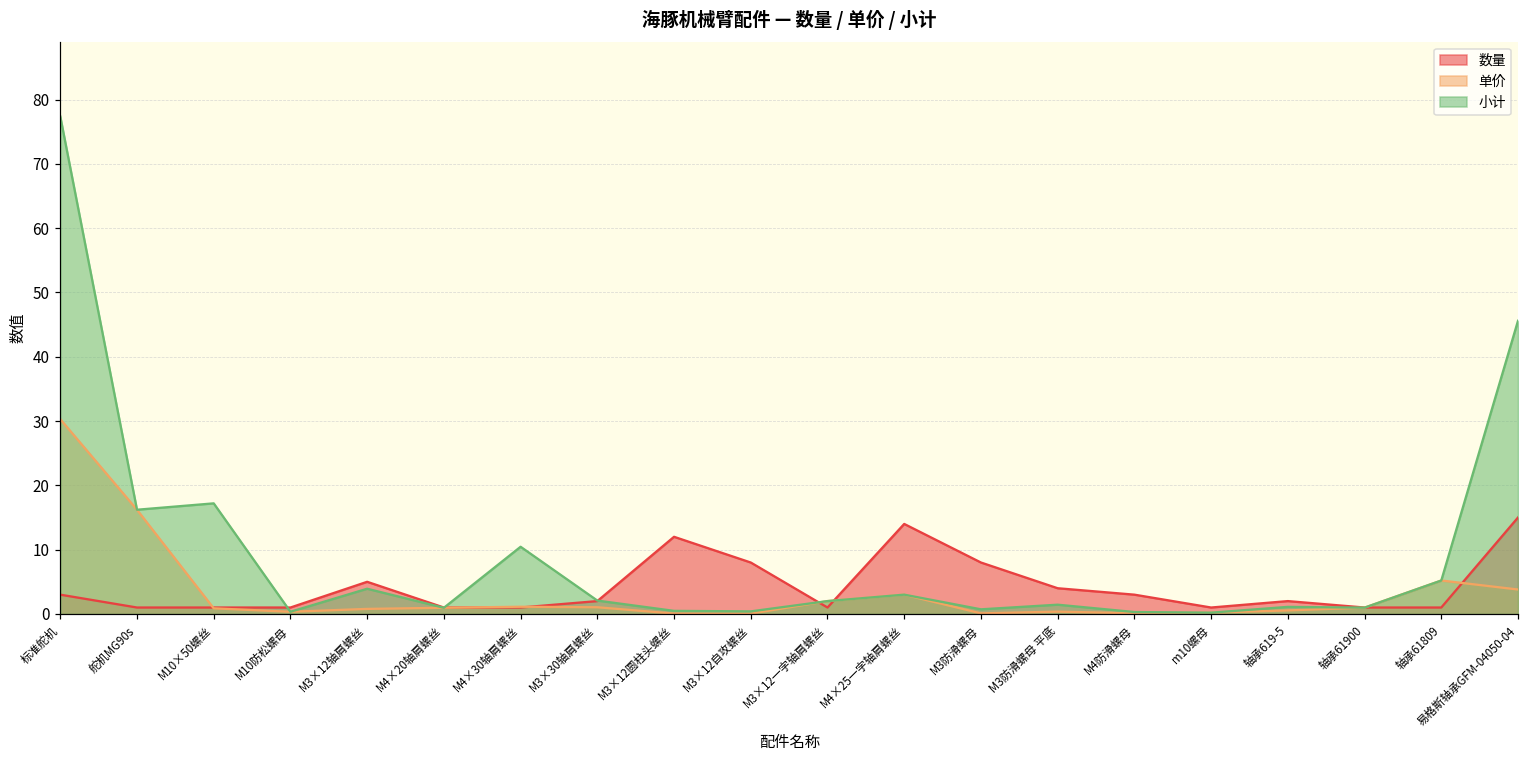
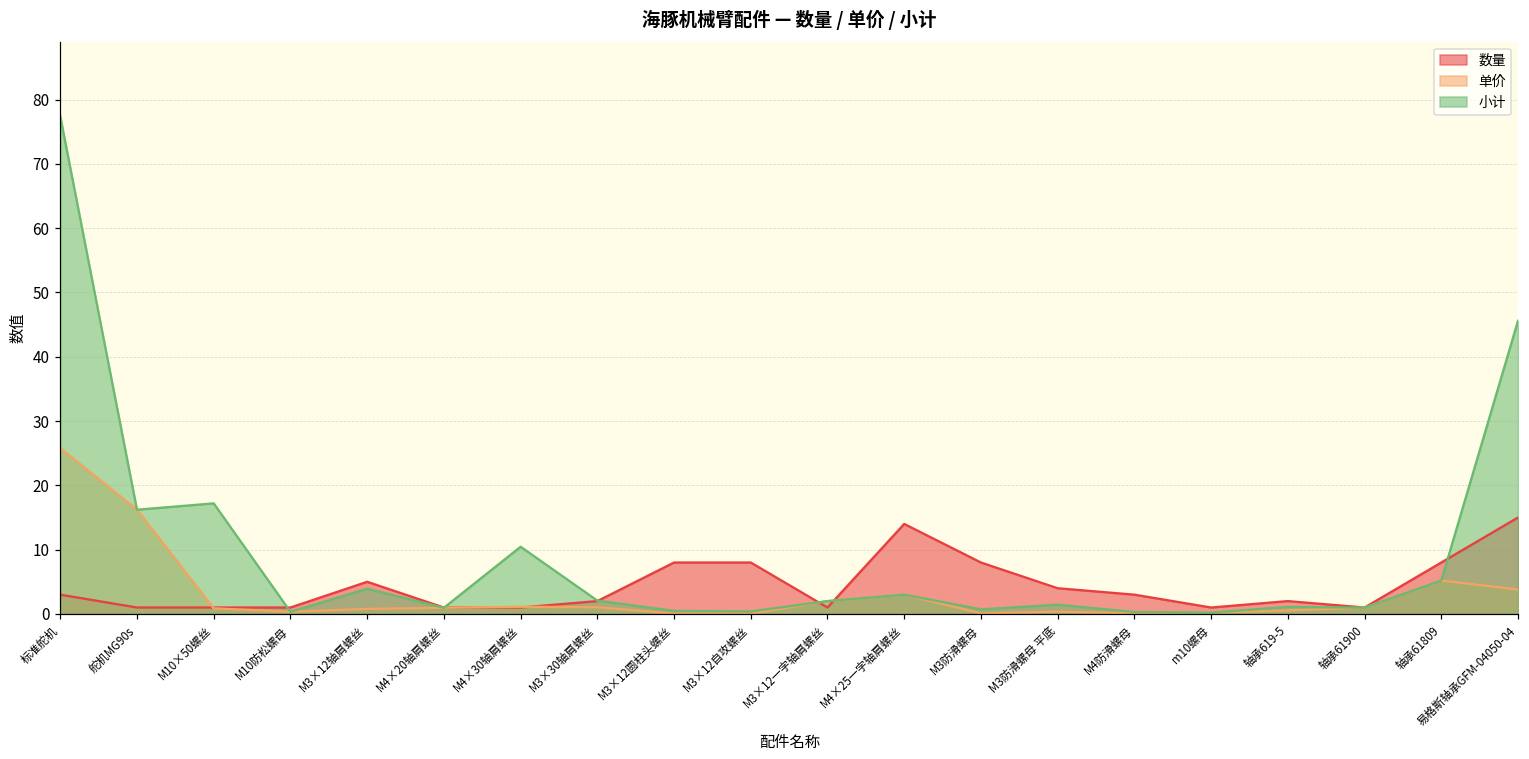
  {
    "数量": {
      "标准舵机": 3,
      "舵机MG90s": 1,
      "M10防松螺母": 1,
      "M3×12轴肩螺丝": 5,
-     "M3×12圆柱头螺丝": 12,
+     "M3×12圆柱头螺丝": 8,
      "M3×12自攻螺丝": 8,
      "M3×12一字轴肩螺丝": 1,
      "M4×25一字轴肩螺丝": 14,
      "M3防滑螺母": 8,
      "M3防滑螺母 平底": 4,
      "M4防滑螺母": 3,
      "m10螺母": 1,
      "轴承619-5": 2,
-     "轴承61809": 1,
+     "轴承61809": 8,
      "易格斯轴承GFM-04050-04": 15
    },
    "单价": {
-     "标准舵机": 30,
+     "标准舵机": 26,
      "M3×12轴肩螺丝": 1,
      "M3×30轴肩螺丝": 1,
      "M3防滑螺母": 0,
      "M3防滑螺母 平底": 0,
      "轴承619-5": 1,
      "易格斯轴承GFM-04050-04": 4
    },
    "小计": {
      "标准舵机": 77,
      "M10×50螺丝": 17,
      "M3×12轴肩螺丝": 4,
      "M4×30轴肩螺丝": 10,
      "M3防滑螺母": 1,
      "M3防滑螺母 平底": 1,
      "轴承619-5": 1,
      "易格斯轴承GFM-04050-04": 46
    }
  }
